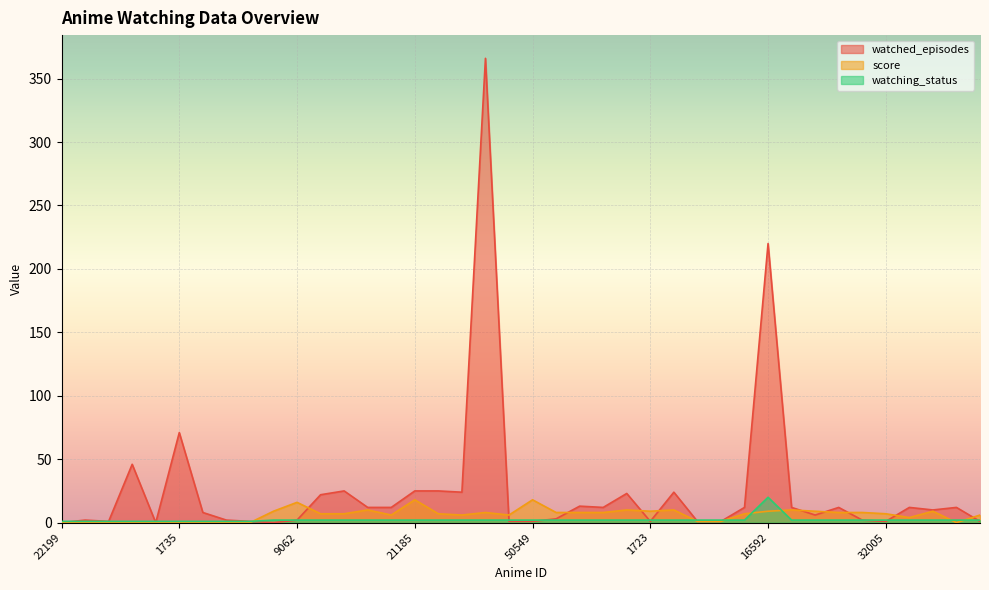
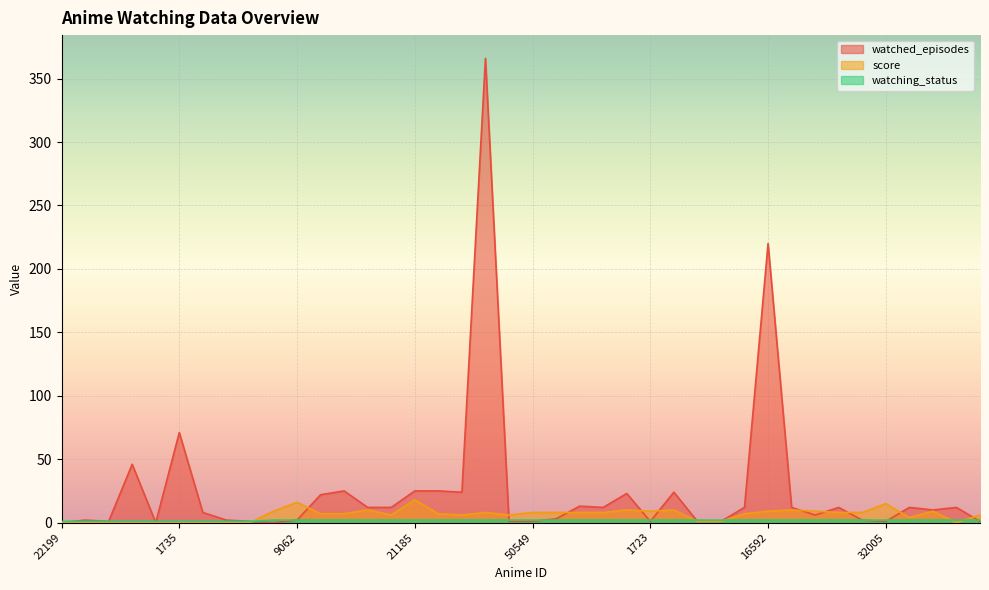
  {
    "watched_episodes": {
      "1735": 71,
      "21185": 25,
      "16592": 220
    },
    "score": {
      "9062": 16,
      "21185": 18,
-     "50549": 18,
+     "50549": 8,
      "1723": 9,
      "16592": 9,
-     "32005": 7
+     "32005": 15
    },
    "watching_status": {
      "21185": 2,
-     "16592": 20
+     "16592": 2
    }
  }
